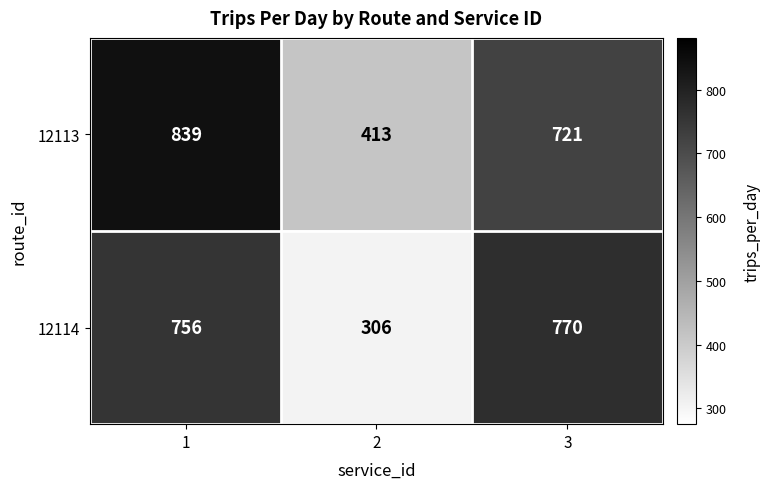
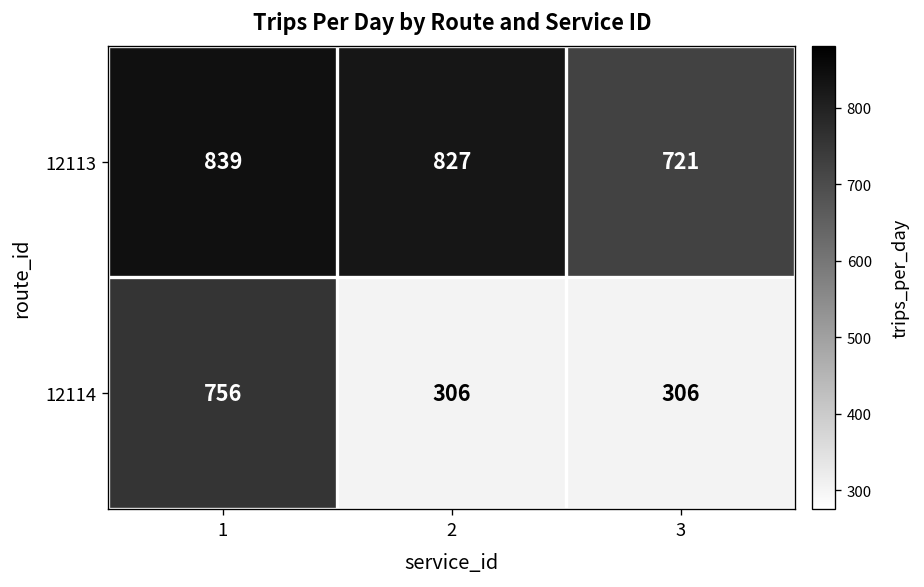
  {
    "12113": {
      "1": 839,
-     "2": 413,
+     "2": 827,
      "3": 721
    },
    "12114": {
      "1": 756,
      "2": 306,
-     "3": 770
+     "3": 306
    }
  }
